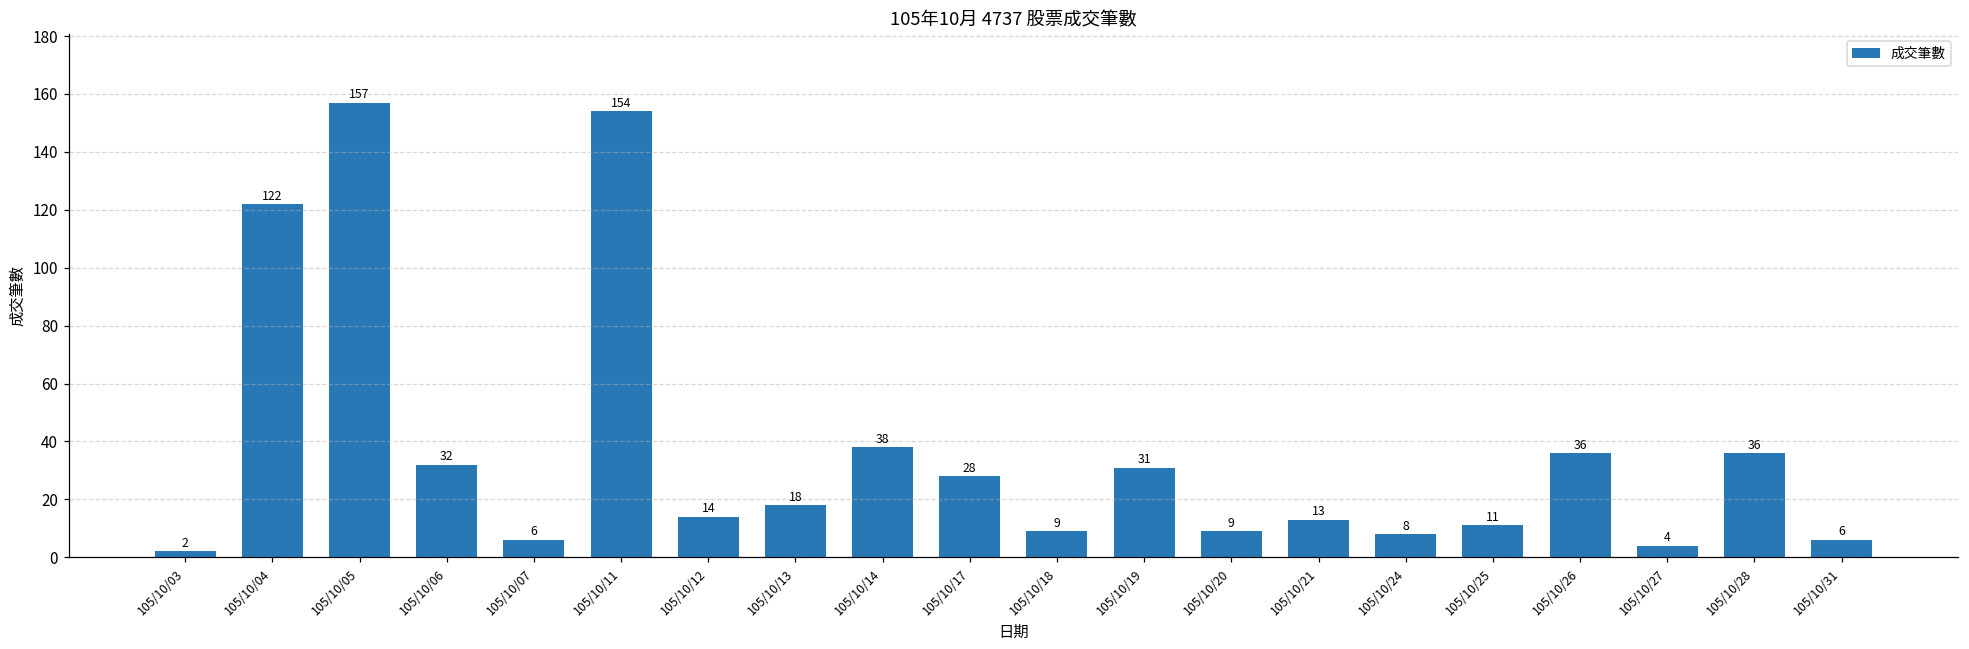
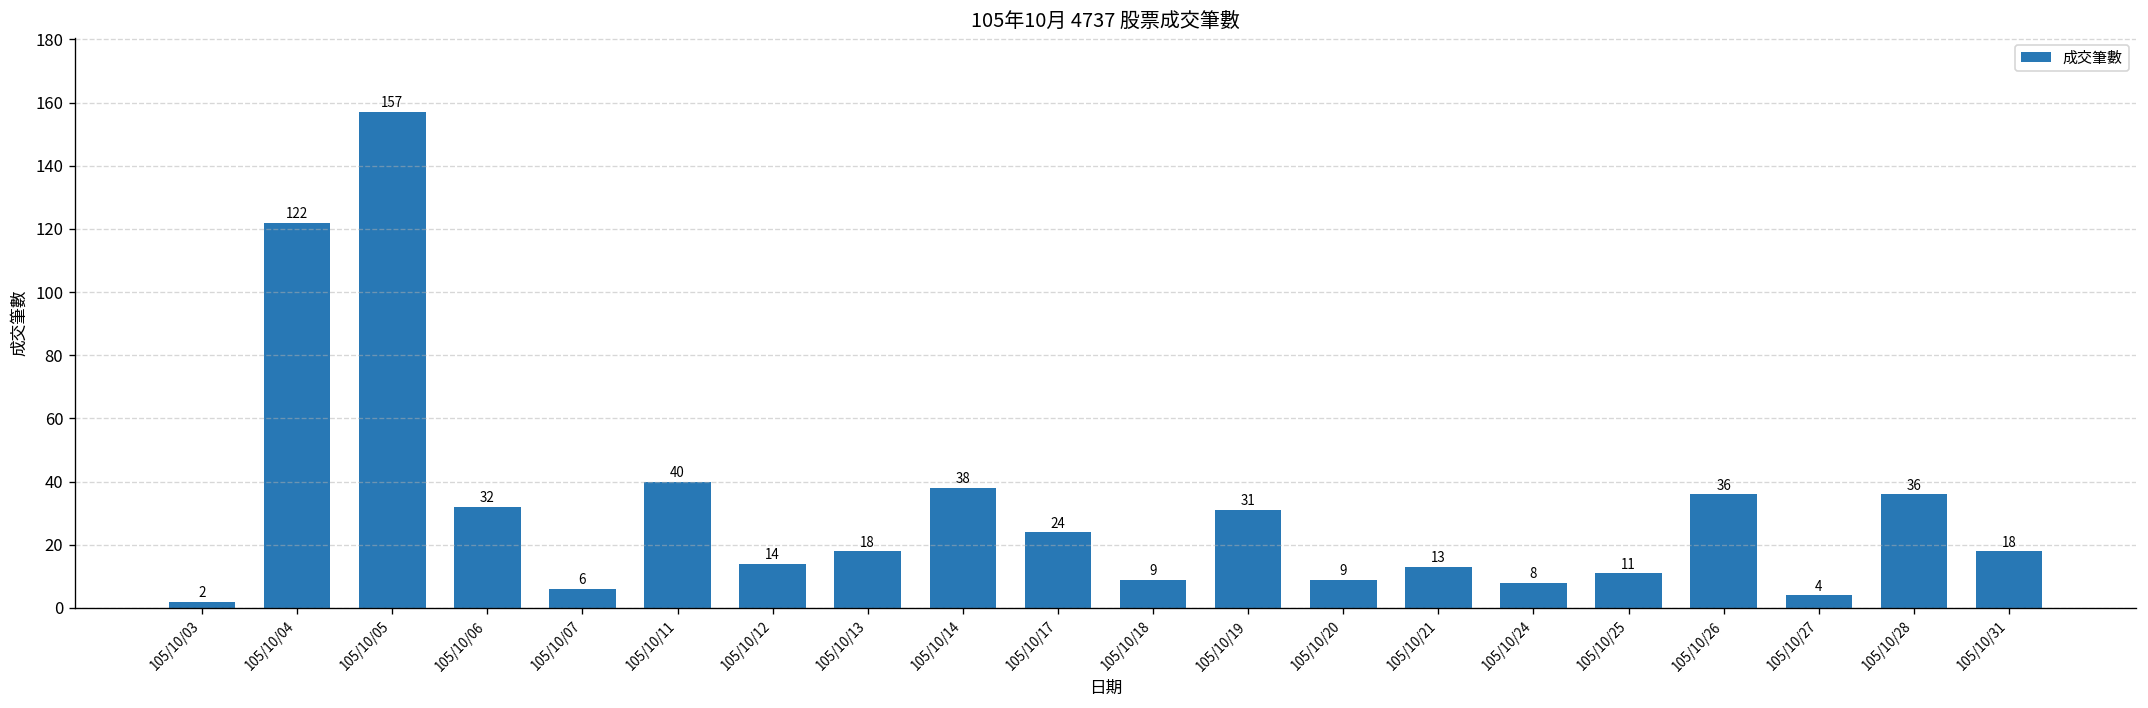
  {
    "105/10/03": 2,
    "105/10/04": 122,
    "105/10/05": 157,
    "105/10/06": 32,
    "105/10/07": 6,
-   "105/10/11": 154,
+   "105/10/11": 40,
    "105/10/12": 14,
    "105/10/13": 18,
    "105/10/14": 38,
-   "105/10/17": 28,
+   "105/10/17": 24,
    "105/10/18": 9,
    "105/10/19": 31,
    "105/10/20": 9,
    "105/10/21": 13,
    "105/10/24": 8,
    "105/10/25": 11,
    "105/10/26": 36,
    "105/10/27": 4,
    "105/10/28": 36,
-   "105/10/31": 6
+   "105/10/31": 18
  }
